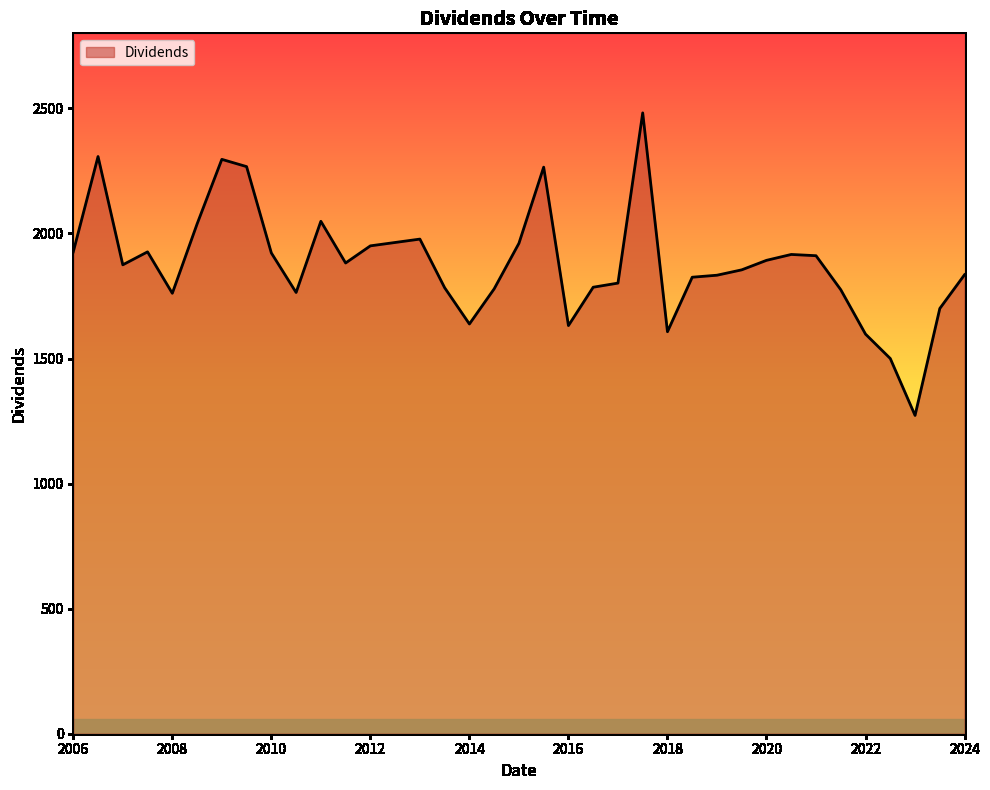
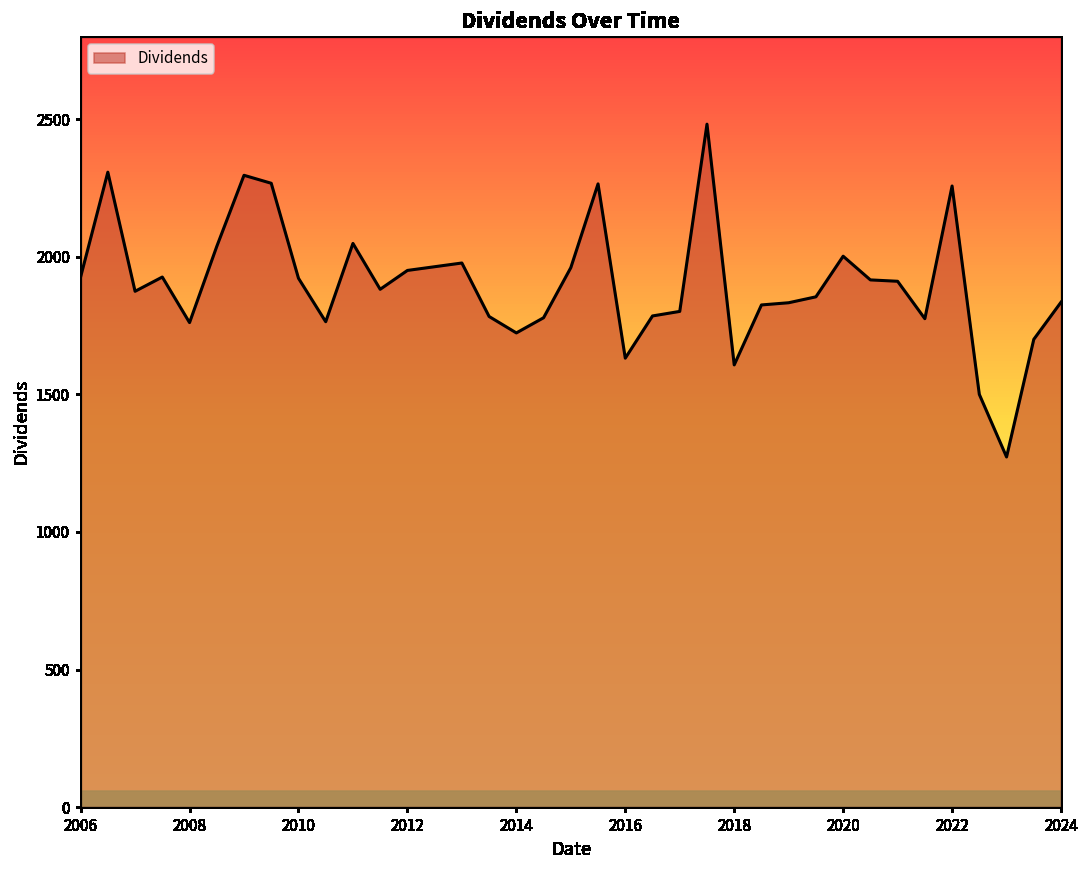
  {
    "2006": 1930,
    "2008": 1760,
    "2010": 1920,
    "2012": 1950,
-   "2014": 1640,
+   "2014": 1720,
    "2016": 1630,
    "2018": 1610,
-   "2020": 1890,
-   "2022": 1600,
+   "2020": 2000,
+   "2022": 2260,
    "2024": 1840
  }
